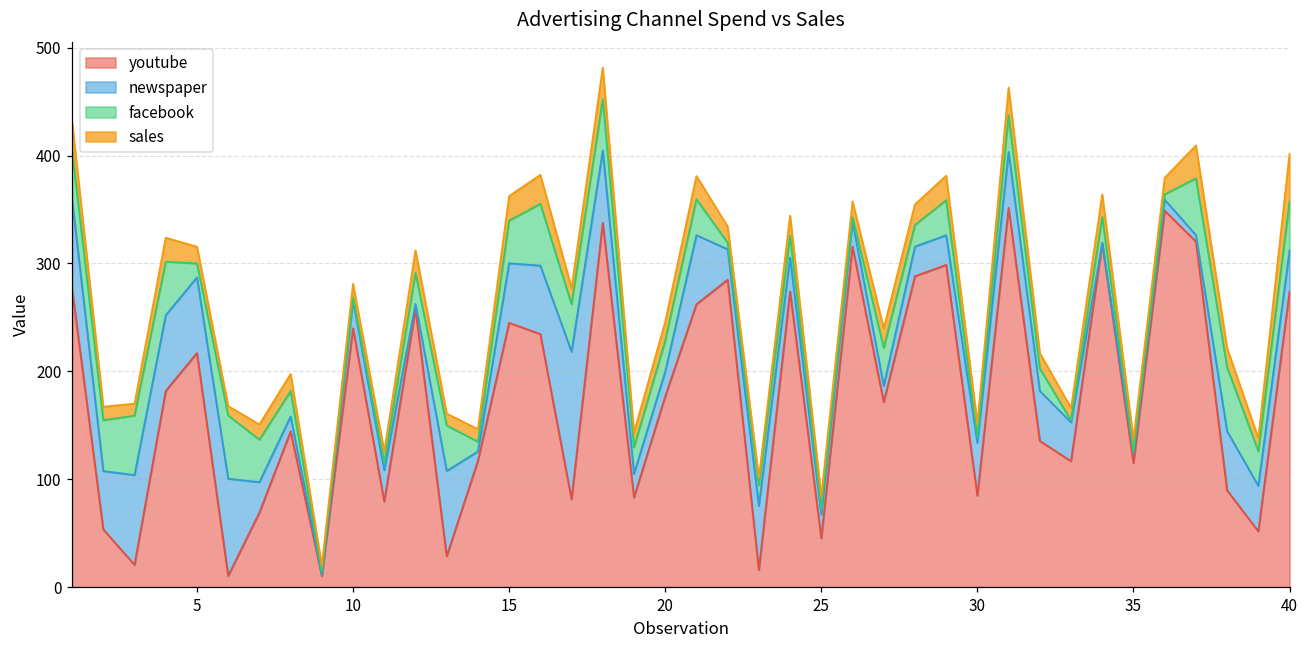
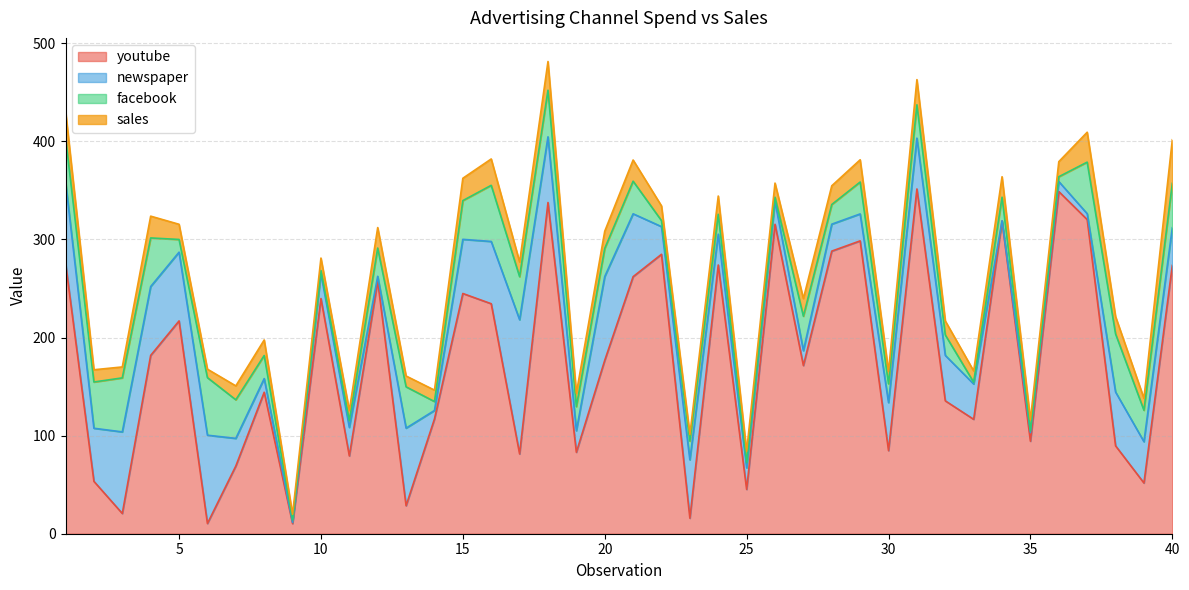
  {
    "youtube": {
      "5": 220,
      "10": 240,
      "15": 240,
      "20": 180,
      "25": 50,
      "30": 80,
-     "35": 110,
+     "35": 90,
      "40": 270
    },
    "newspaper": {
      "5": 70,
      "10": 30,
      "15": 60,
-     "20": 20,
+     "20": 90,
      "25": 20,
      "30": 50,
      "40": 40
    },
    "facebook": {
      "5": 10,
      "10": 0,
      "15": 40,
      "20": 30,
      "25": 10,
-     "30": 10,
+     "30": 20,
      "40": 50
    },
    "sales": {
      "5": 20,
      "10": 10,
      "15": 20,
      "20": 20,
      "25": 10,
      "30": 10,
      "35": 10,
      "40": 40
    }
  }
